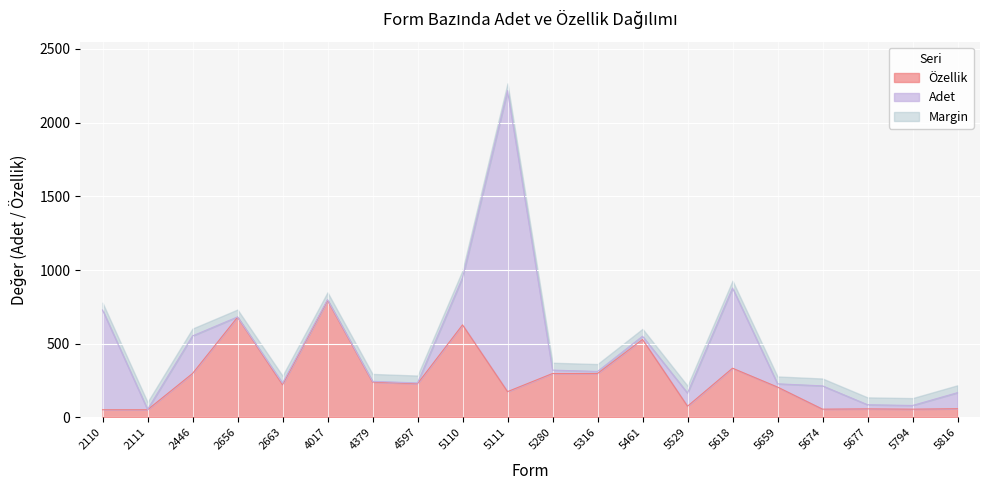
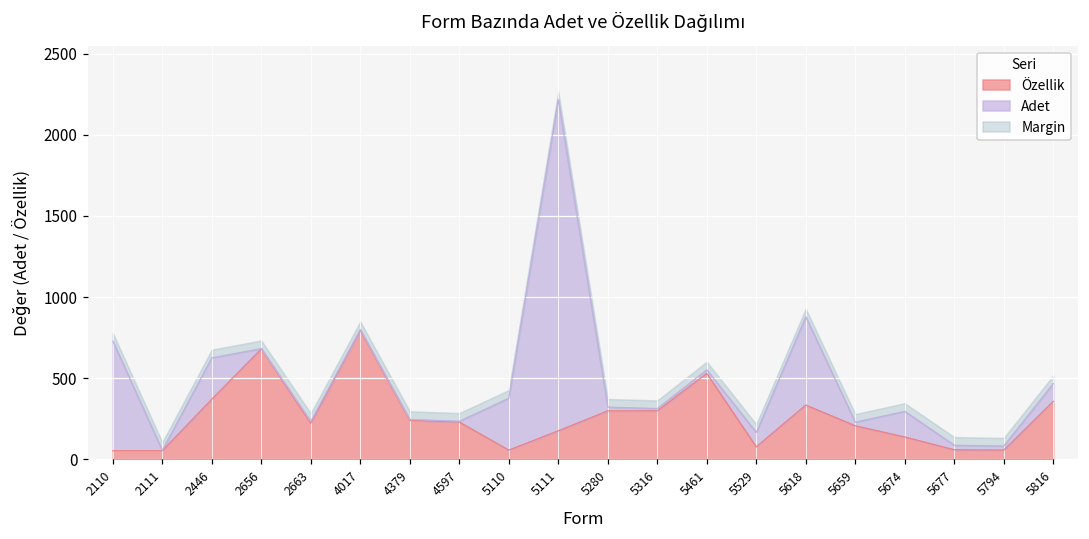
  {
    "Özellik": {
      "2110": 50,
-     "2446": 300,
-     "5110": 630,
+     "2446": 370,
+     "5110": 60,
      "5111": 180,
      "5280": 300,
      "5461": 530,
      "5529": 80,
      "5618": 330,
      "5659": 210,
-     "5674": 60,
+     "5674": 140,
      "5677": 60,
      "5794": 60,
-     "5816": 60
+     "5816": 360
    }
  }
